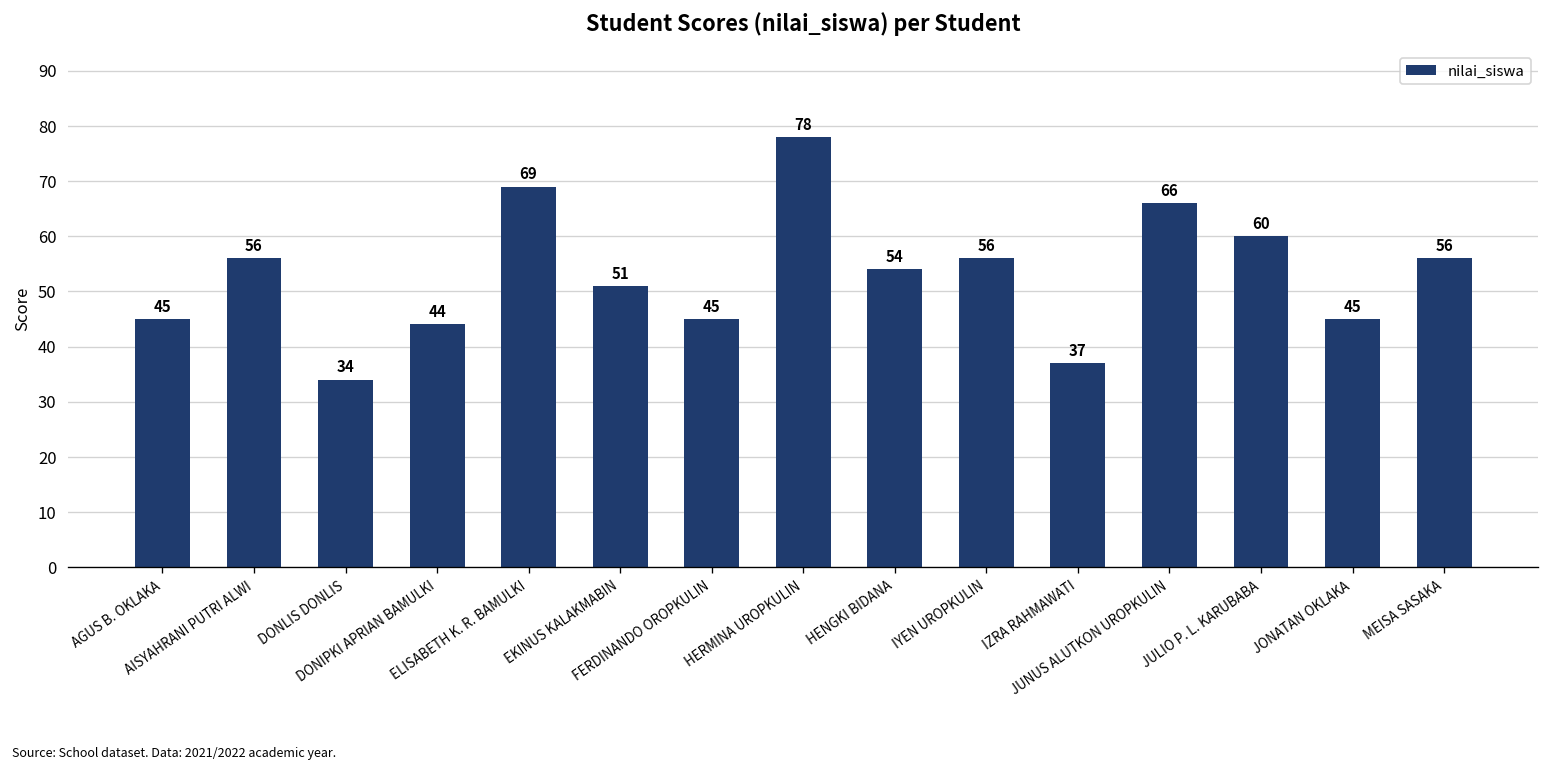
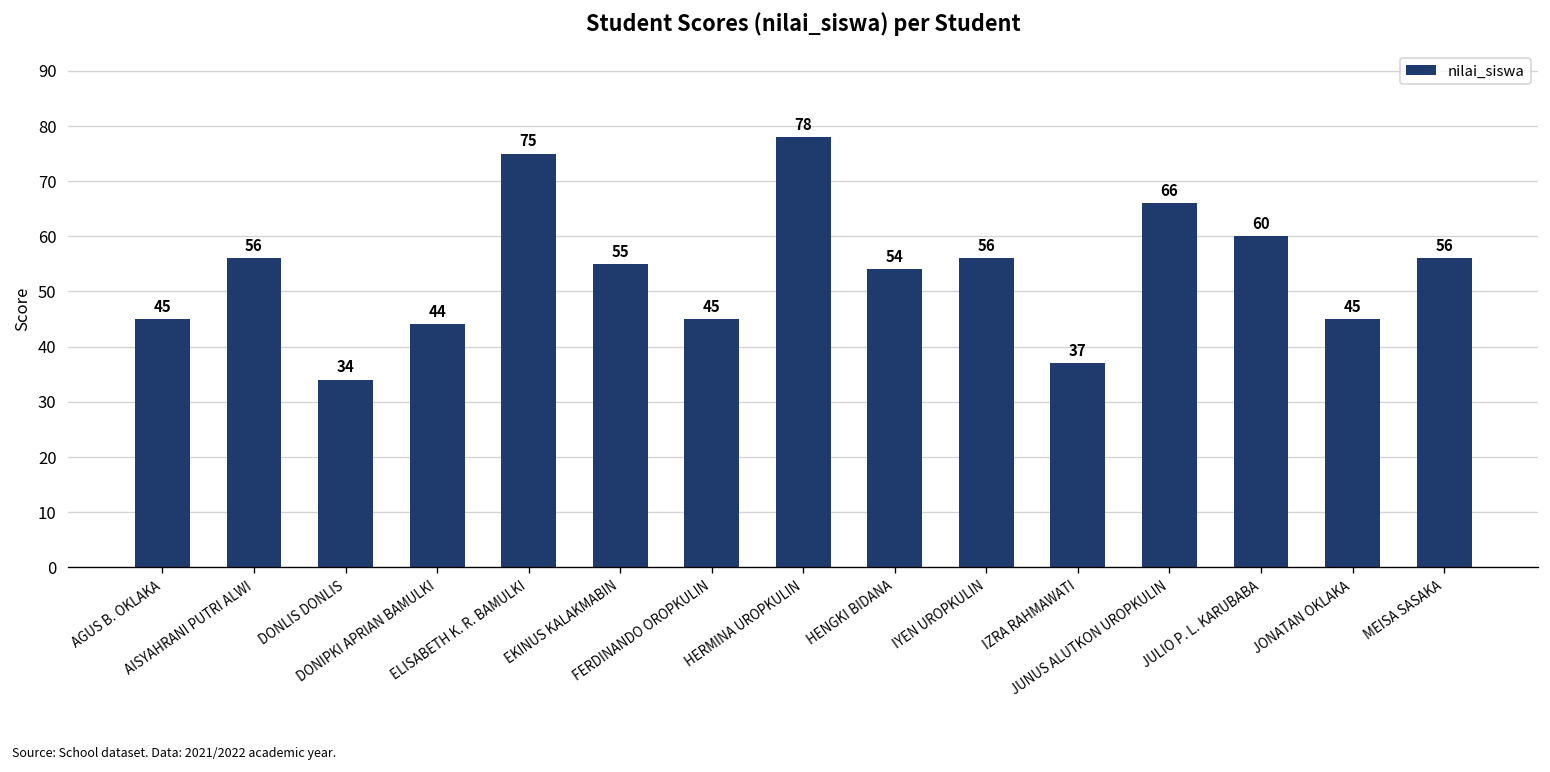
  {
    "AGUS B. OKLAKA": 45,
    "AISYAHRANI PUTRI ALWI": 56,
    "DONLIS DONLIS": 34,
    "DONIPKI APRIAN BAMULKI": 44,
-   "ELISABETH K. R. BAMULKI": 69,
-   "EKINUS KALAKMABIN": 51,
+   "ELISABETH K. R. BAMULKI": 75,
+   "EKINUS KALAKMABIN": 55,
    "FERDINANDO OROPKULIN": 45,
    "HERMINA UROPKULIN": 78,
    "HENGKI BIDANA": 54,
    "IYEN UROPKULIN": 56,
    "IZRA RAHMAWATI": 37,
    "JUNUS ALUTKON UROPKULIN": 66,
    "JULIO P. L. KARUBABA": 60,
    "JONATAN OKLAKA": 45,
    "MEISA SASAKA": 56
  }
